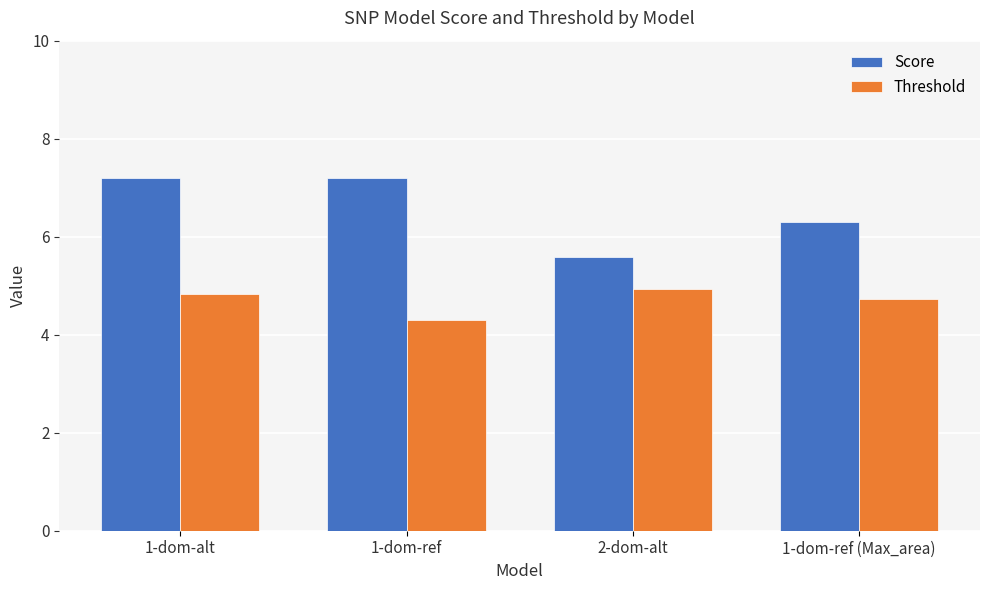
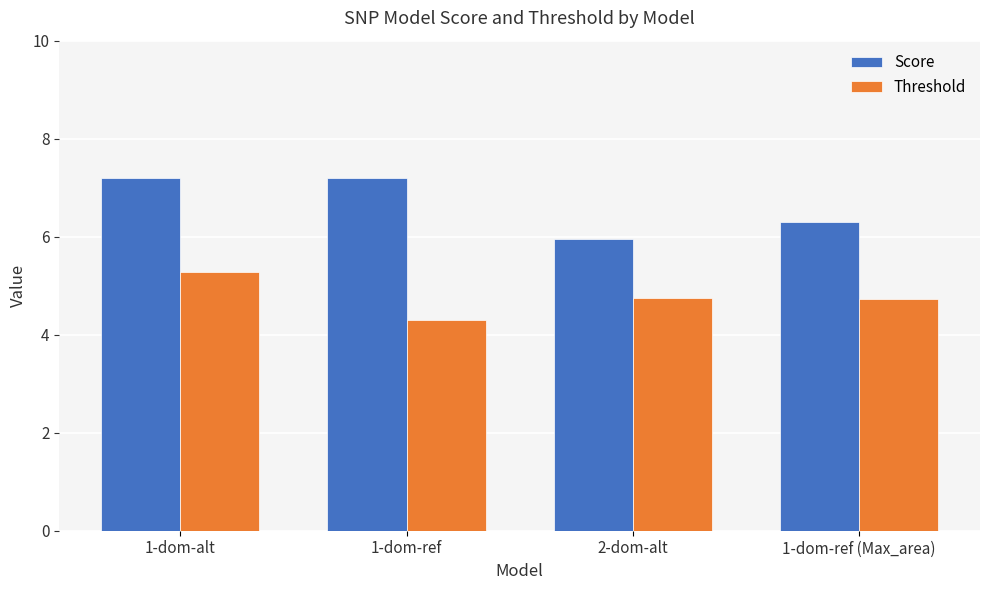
  {
    "Score": {
      "1-dom-alt": 7.2,
      "1-dom-ref": 7.2,
-     "2-dom-alt": 5.6,
+     "2-dom-alt": 6.0,
      "1-dom-ref (Max_area)": 6.3
    },
    "Threshold": {
-     "1-dom-alt": 4.8,
+     "1-dom-alt": 5.3,
      "1-dom-ref": 4.3,
-     "2-dom-alt": 4.9,
+     "2-dom-alt": 4.8,
      "1-dom-ref (Max_area)": 4.7
    }
  }
